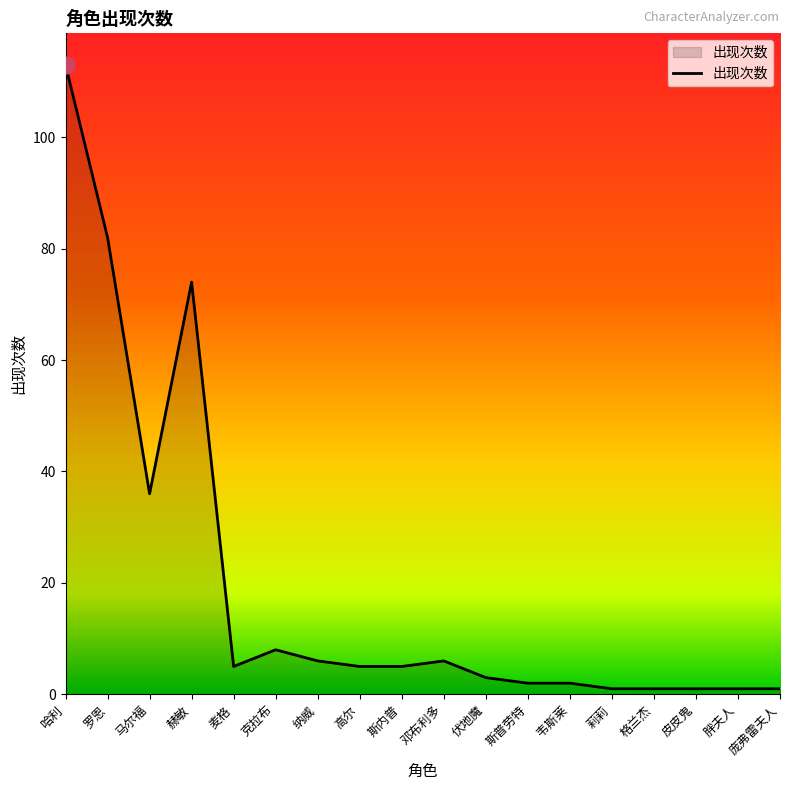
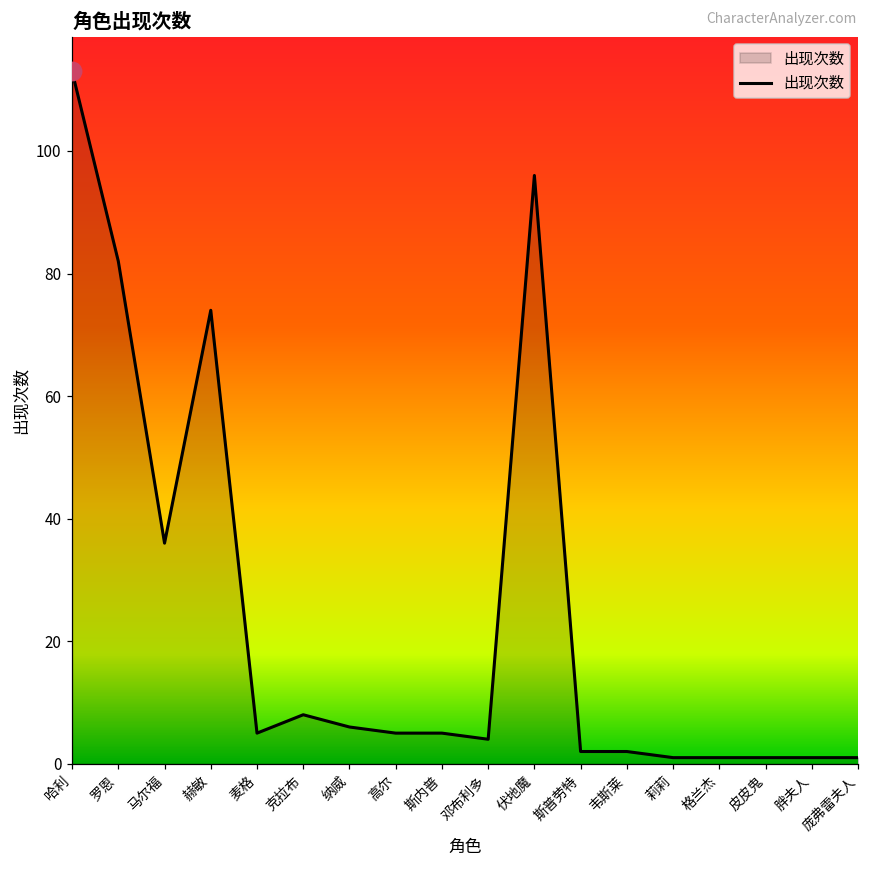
  {
    "出现次数": {
      "罗恩": 82,
      "马尔福": 36,
      "赫敏": 74,
      "麦格": 5,
      "克拉布": 8,
      "纳威": 6,
      "高尔": 5,
      "斯内普": 5,
-     "邓布利多": 6,
-     "伏地魔": 3,
+     "邓布利多": 4,
+     "伏地魔": 96,
      "斯普劳特": 2,
      "韦斯莱": 2,
      "莉莉": 1,
      "格兰杰": 1,
      "皮皮鬼": 1,
      "胖夫人": 1,
      "庞弗雷夫人": 1
    }
  }
